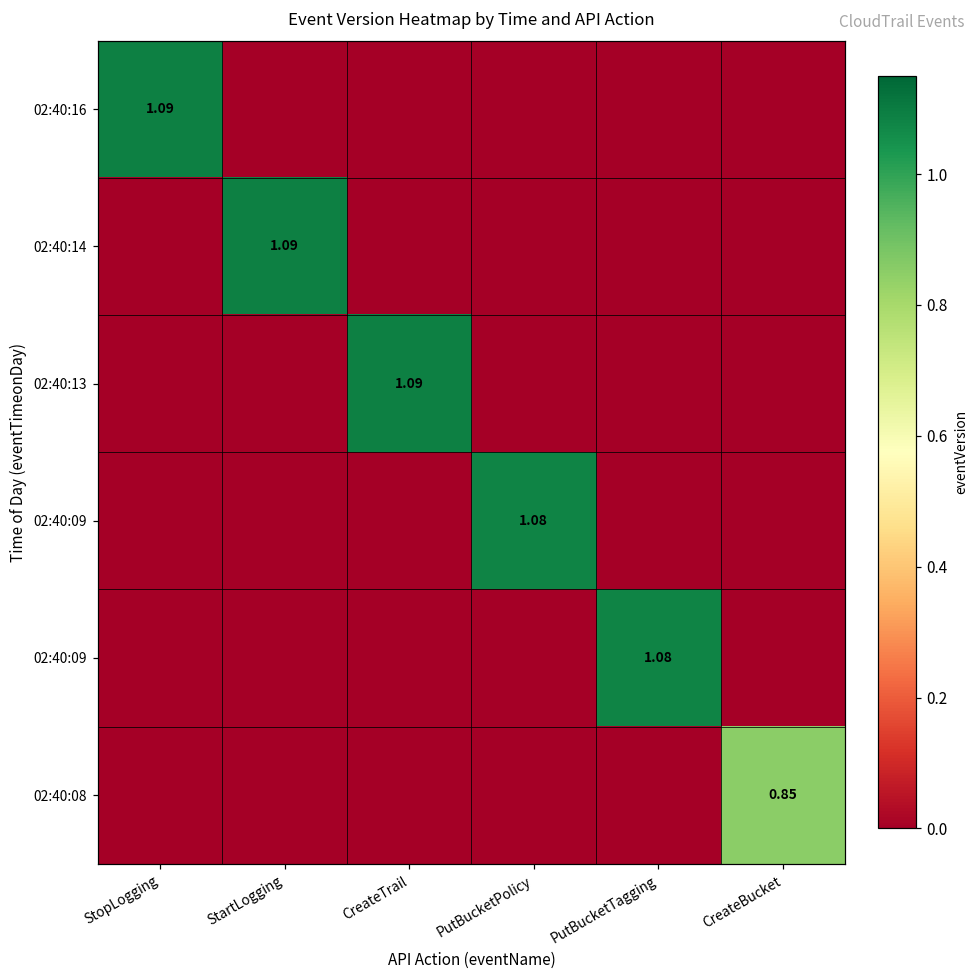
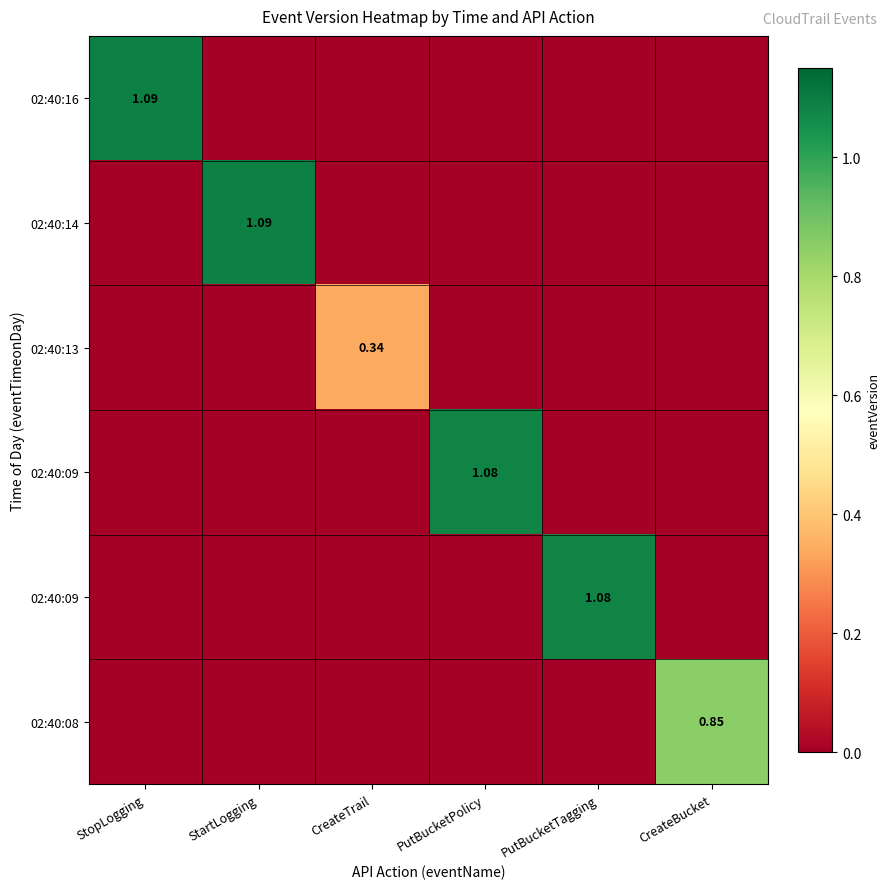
  {
    "02:40:16": {
      "StopLogging": 1.09
    },
    "02:40:14": {
      "StartLogging": 1.09
    },
    "02:40:13": {
-     "CreateTrail": 1.09
+     "CreateTrail": 0.34
    },
    "02:40:08": {
      "CreateBucket": 0.85
    }
  }
